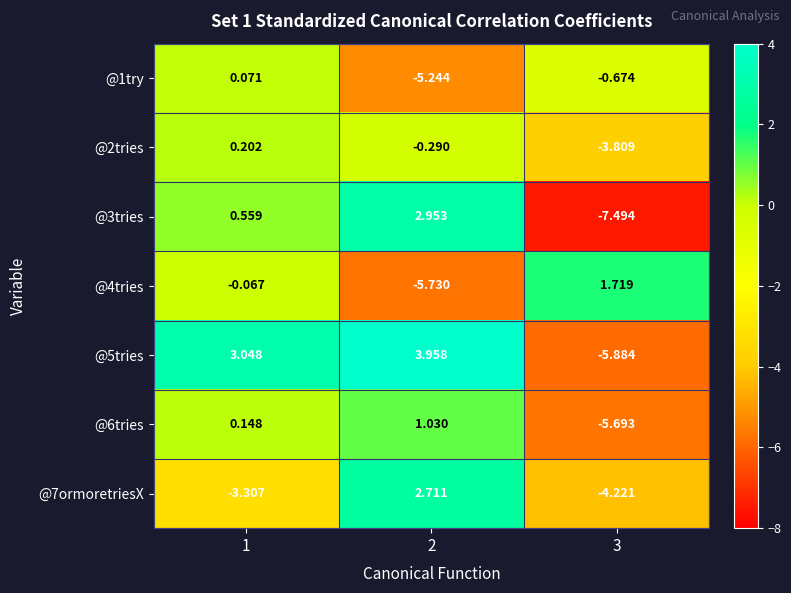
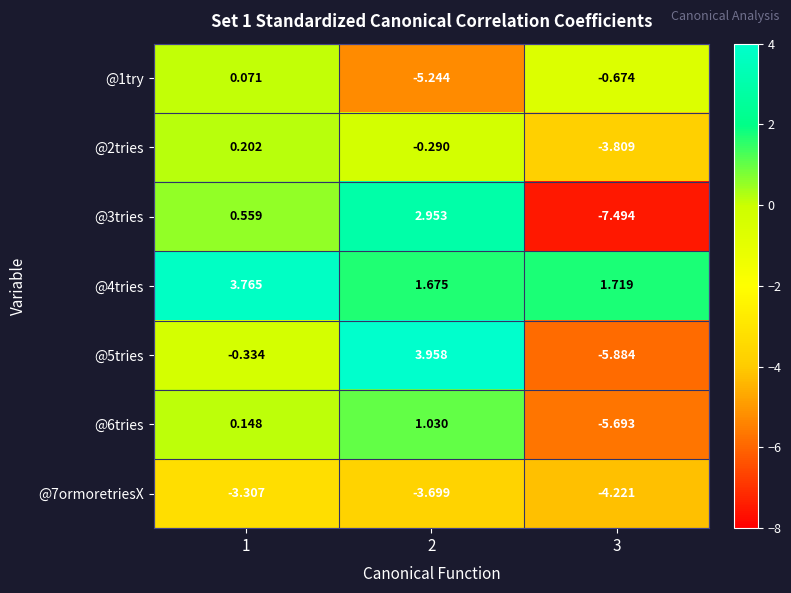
  {
    "@1try": {
      "1": 0.071,
      "2": -5.244,
      "3": -0.674
    },
    "@2tries": {
      "1": 0.202,
      "2": -0.290,
      "3": -3.809
    },
    "@3tries": {
      "1": 0.559,
      "2": 2.953,
      "3": -7.494
    },
    "@4tries": {
-     "1": -0.067,
-     "2": -5.730,
+     "1": 3.765,
+     "2": 1.675,
      "3": 1.719
    },
    "@5tries": {
-     "1": 3.048,
+     "1": -0.334,
      "2": 3.958,
      "3": -5.884
    },
    "@6tries": {
      "1": 0.148,
      "2": 1.030,
      "3": -5.693
    },
    "@7ormoretriesX": {
      "1": -3.307,
-     "2": 2.711,
+     "2": -3.699,
      "3": -4.221
    }
  }
